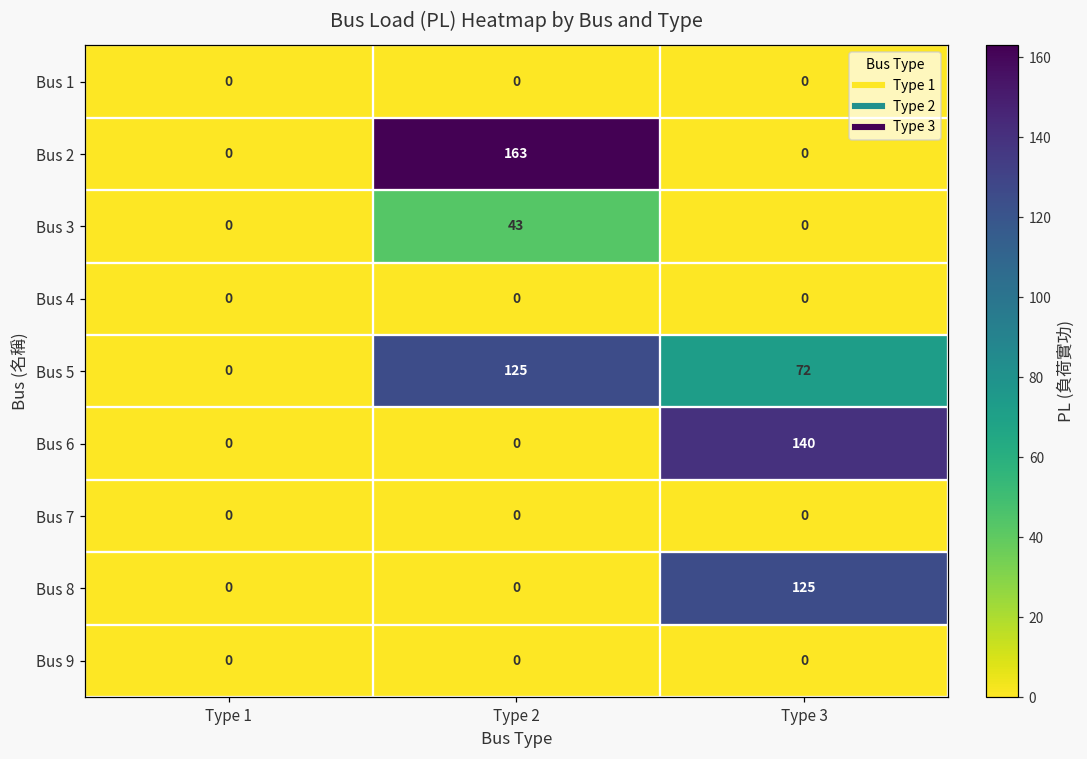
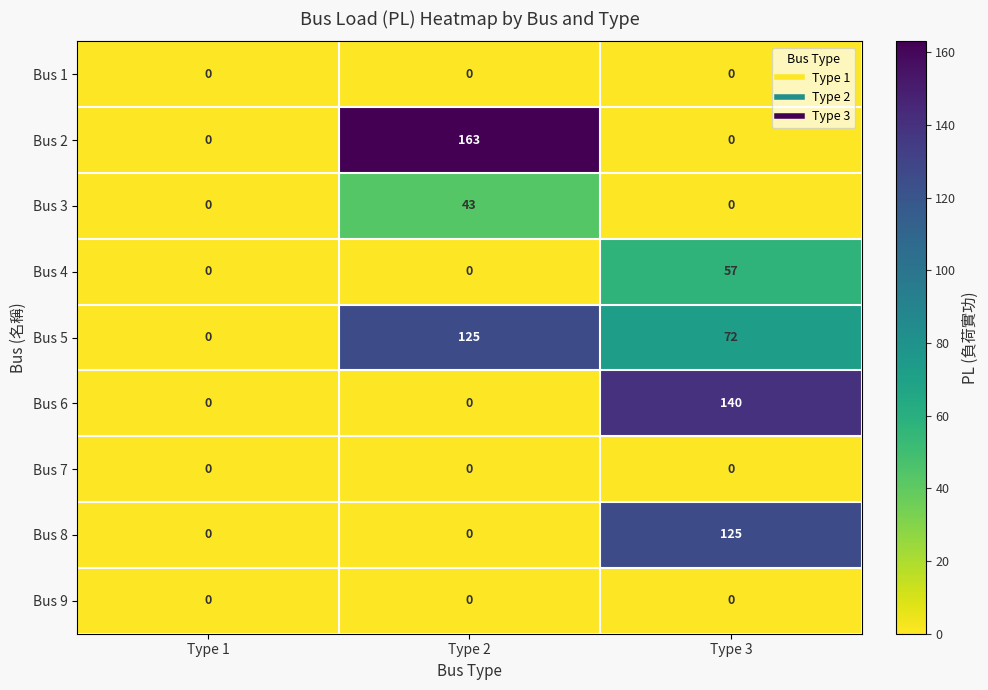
  {
    "Bus 1": {
      "Type 1": 0,
      "Type 2": 0,
      "Type 3": 0
    },
    "Bus 2": {
      "Type 1": 0,
      "Type 2": 163,
      "Type 3": 0
    },
    "Bus 3": {
      "Type 1": 0,
      "Type 2": 43,
      "Type 3": 0
    },
    "Bus 4": {
      "Type 1": 0,
      "Type 2": 0,
-     "Type 3": 0
+     "Type 3": 57
    },
    "Bus 5": {
      "Type 1": 0,
      "Type 2": 125,
      "Type 3": 72
    },
    "Bus 6": {
      "Type 1": 0,
      "Type 2": 0,
      "Type 3": 140
    },
    "Bus 7": {
      "Type 1": 0,
      "Type 2": 0,
      "Type 3": 0
    },
    "Bus 8": {
      "Type 1": 0,
      "Type 2": 0,
      "Type 3": 125
    },
    "Bus 9": {
      "Type 1": 0,
      "Type 2": 0,
      "Type 3": 0
    }
  }
